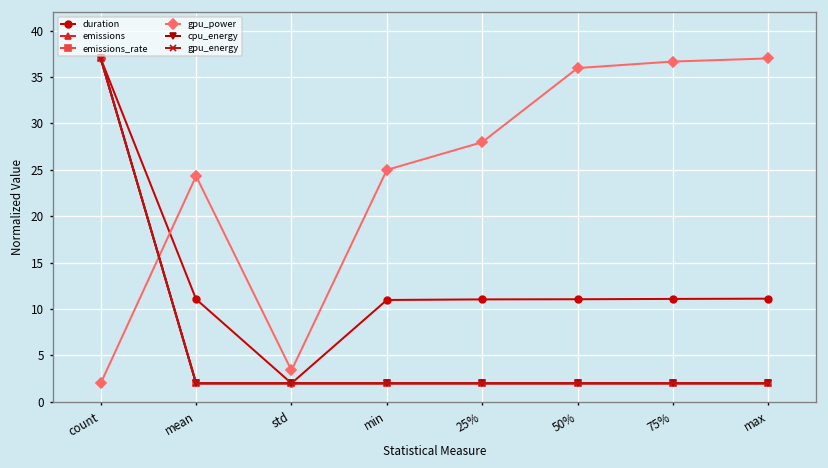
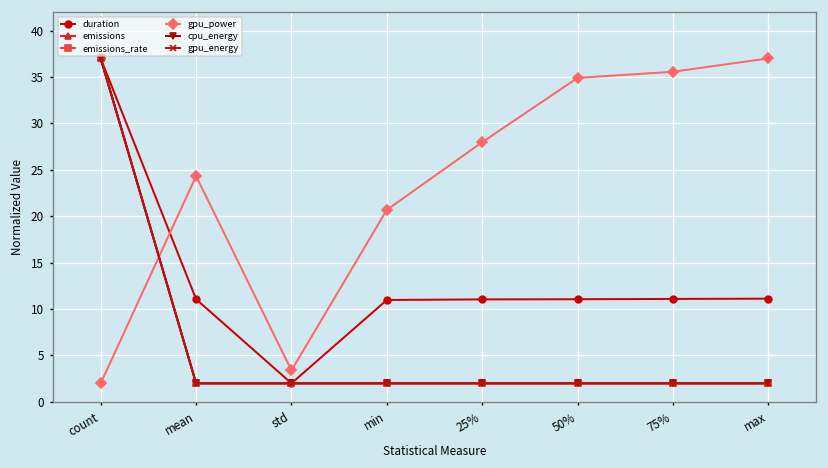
  {
    "gpu_power": {
      "count": 2,
      "mean": 24,
      "std": 3,
-     "min": 25,
+     "min": 21,
      "25%": 28,
-     "50%": 36,
-     "75%": 37,
+     "50%": 35,
+     "75%": 36,
      "max": 37
    }
  }
